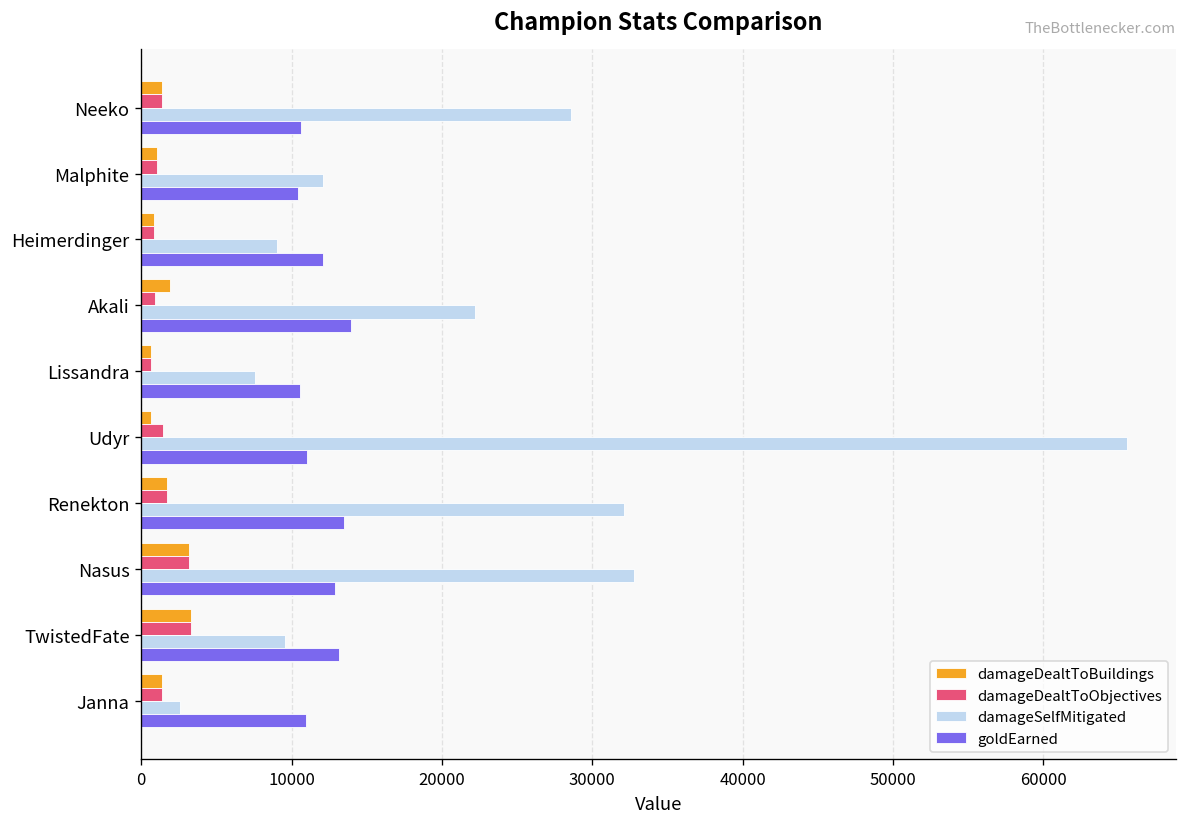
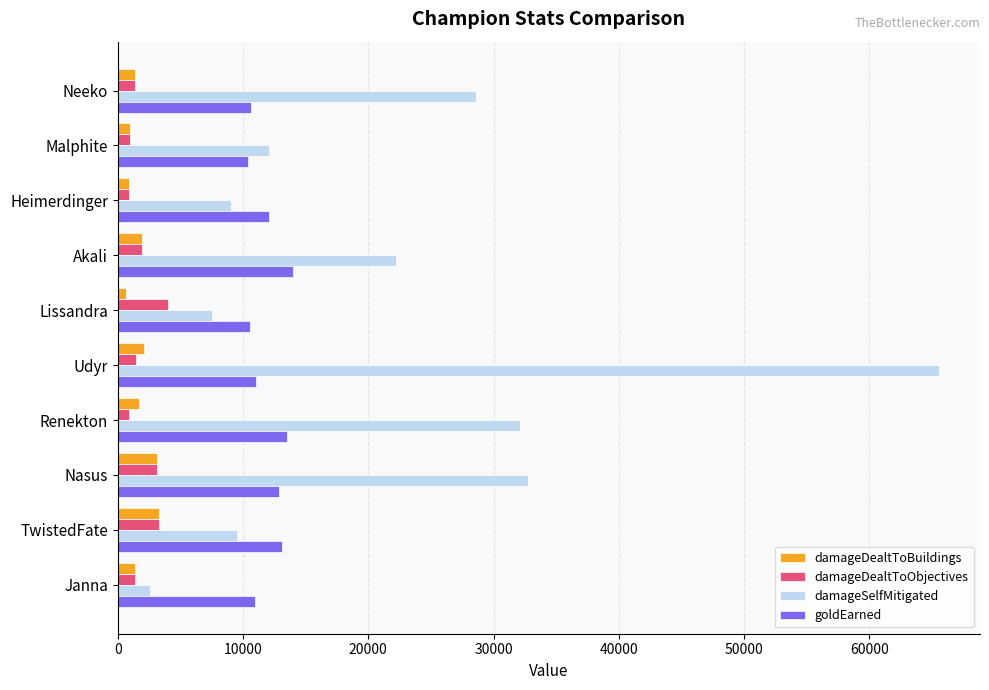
  {
    "damageDealtToBuildings": {
      "Neeko": 1400,
      "Malphite": 1000,
      "Heimerdinger": 900,
      "Akali": 1900,
      "Lissandra": 600,
-     "Udyr": 600,
+     "Udyr": 2100,
      "Renekton": 1700,
      "Nasus": 3100,
      "TwistedFate": 3300,
      "Janna": 1400
    },
    "damageDealtToObjectives": {
      "Neeko": 1400,
      "Malphite": 1000,
      "Heimerdinger": 900,
-     "Akali": 900,
-     "Lissandra": 600,
+     "Akali": 1900,
+     "Lissandra": 4000,
      "Udyr": 1500,
-     "Renekton": 1700,
+     "Renekton": 900,
      "Nasus": 3100,
      "TwistedFate": 3300,
      "Janna": 1400
    },
    "damageSelfMitigated": {
      "Neeko": 28600,
      "Malphite": 12100,
      "Heimerdinger": 9000,
      "Akali": 22200,
      "Lissandra": 7600,
      "Udyr": 65600,
      "Renekton": 32100,
      "Nasus": 32800,
      "TwistedFate": 9500,
      "Janna": 2600
    },
    "goldEarned": {
      "Neeko": 10600,
      "Malphite": 10400,
      "Heimerdinger": 12100,
      "Akali": 14000,
      "Lissandra": 10500,
      "Udyr": 11100,
      "Renekton": 13500,
      "Nasus": 12900,
      "TwistedFate": 13100,
      "Janna": 11000
    }
  }
